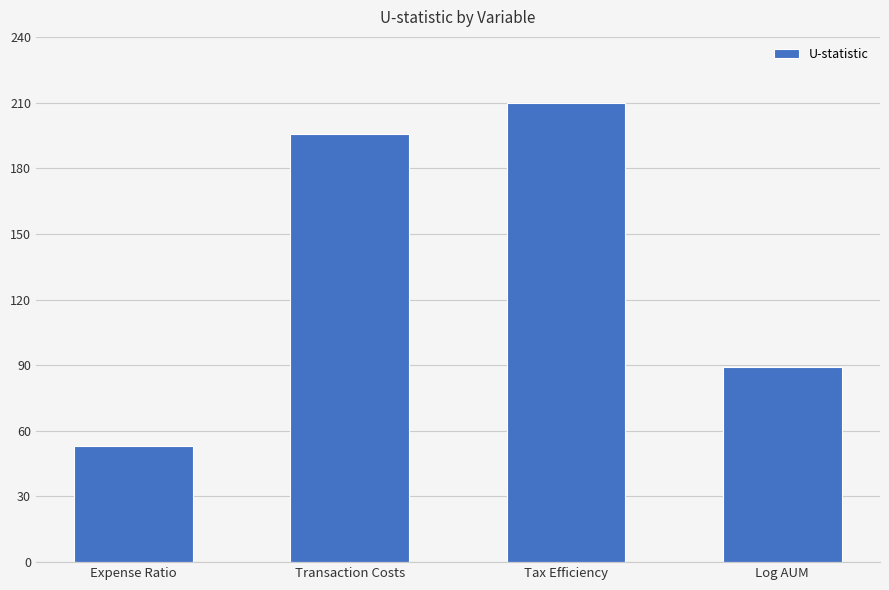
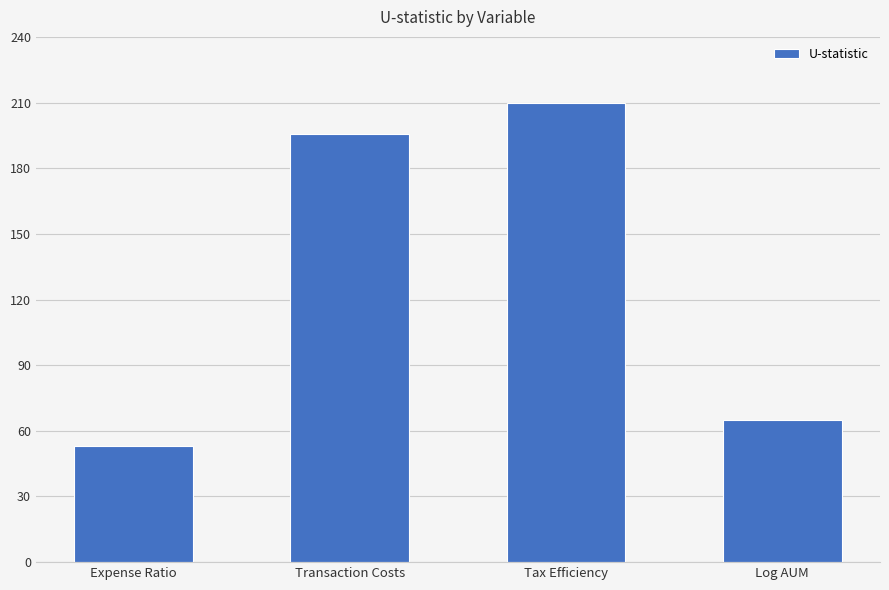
  {
    "Expense Ratio": 53,
    "Transaction Costs": 196,
    "Tax Efficiency": 210,
-   "Log AUM": 89
+   "Log AUM": 65
  }
